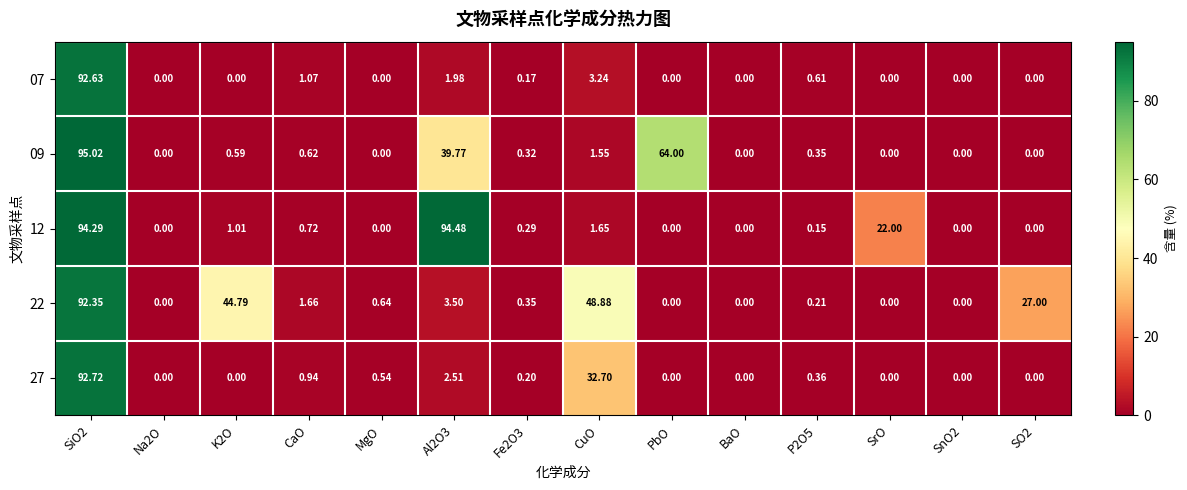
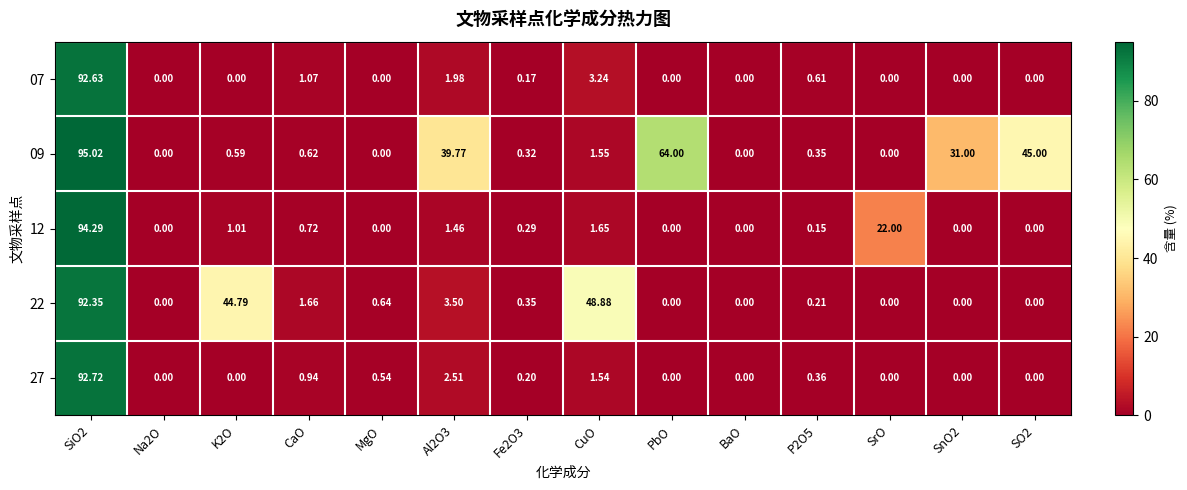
  {
    "07": {
      "SiO2": 92.63,
      "Na2O": 0.00,
      "K2O": 0.00,
      "CaO": 1.07,
      "MgO": 0.00,
      "Al2O3": 1.98,
      "Fe2O3": 0.17,
      "CuO": 3.24,
      "PbO": 0.00,
      "BaO": 0.00,
      "P2O5": 0.61,
      "SrO": 0.00,
      "SnO2": 0.00,
      "SO2": 0.00
    },
    "09": {
      "SiO2": 95.02,
      "Na2O": 0.00,
      "K2O": 0.59,
      "CaO": 0.62,
      "MgO": 0.00,
      "Al2O3": 39.77,
      "Fe2O3": 0.32,
      "CuO": 1.55,
      "PbO": 64.00,
      "BaO": 0.00,
      "P2O5": 0.35,
      "SrO": 0.00,
-     "SnO2": 0.00,
-     "SO2": 0.00
+     "SnO2": 31.00,
+     "SO2": 45.00
    },
    "12": {
      "SiO2": 94.29,
      "Na2O": 0.00,
      "K2O": 1.01,
      "CaO": 0.72,
      "MgO": 0.00,
-     "Al2O3": 94.48,
+     "Al2O3": 1.46,
      "Fe2O3": 0.29,
      "CuO": 1.65,
      "PbO": 0.00,
      "BaO": 0.00,
      "P2O5": 0.15,
      "SrO": 22.00,
      "SnO2": 0.00,
      "SO2": 0.00
    },
    "22": {
      "SiO2": 92.35,
      "Na2O": 0.00,
      "K2O": 44.79,
      "CaO": 1.66,
      "MgO": 0.64,
      "Al2O3": 3.50,
      "Fe2O3": 0.35,
      "CuO": 48.88,
      "PbO": 0.00,
      "BaO": 0.00,
      "P2O5": 0.21,
      "SrO": 0.00,
      "SnO2": 0.00,
-     "SO2": 27.00
+     "SO2": 0.00
    },
    "27": {
      "SiO2": 92.72,
      "Na2O": 0.00,
      "K2O": 0.00,
      "CaO": 0.94,
      "MgO": 0.54,
      "Al2O3": 2.51,
      "Fe2O3": 0.20,
-     "CuO": 32.70,
+     "CuO": 1.54,
      "PbO": 0.00,
      "BaO": 0.00,
      "P2O5": 0.36,
      "SrO": 0.00,
      "SnO2": 0.00,
      "SO2": 0.00
    }
  }
